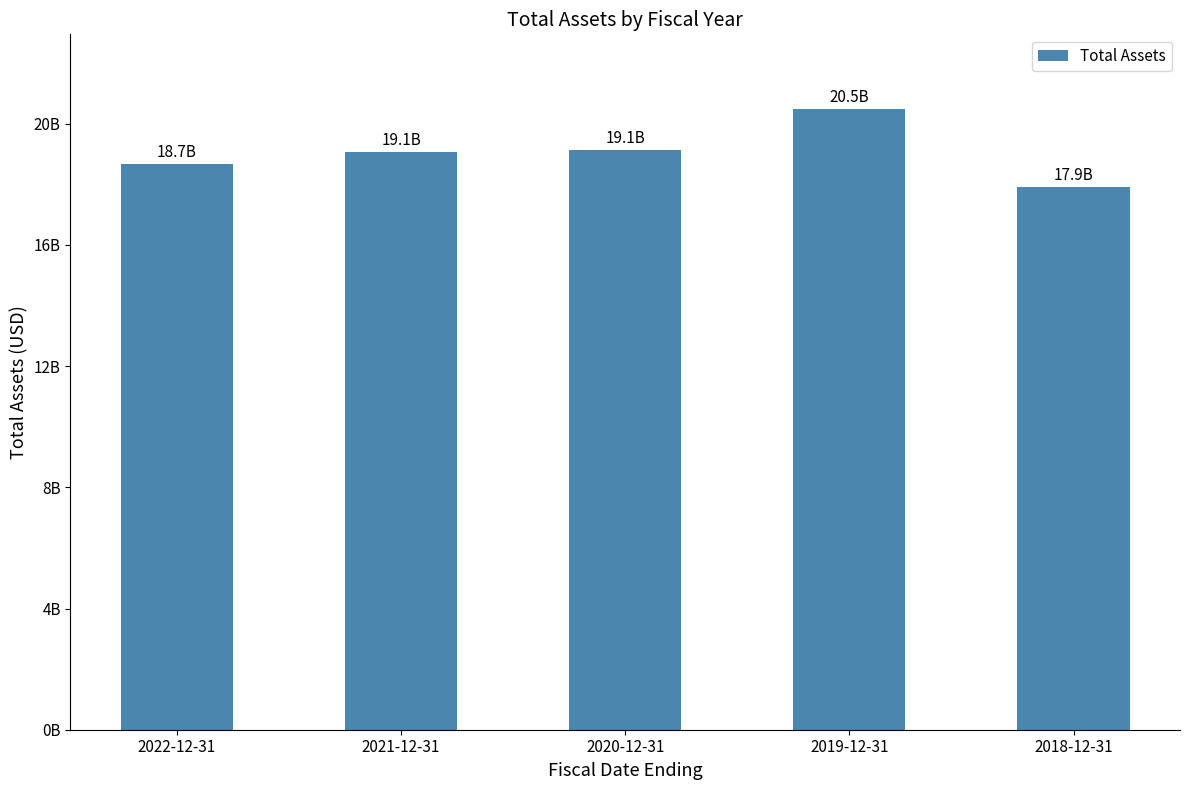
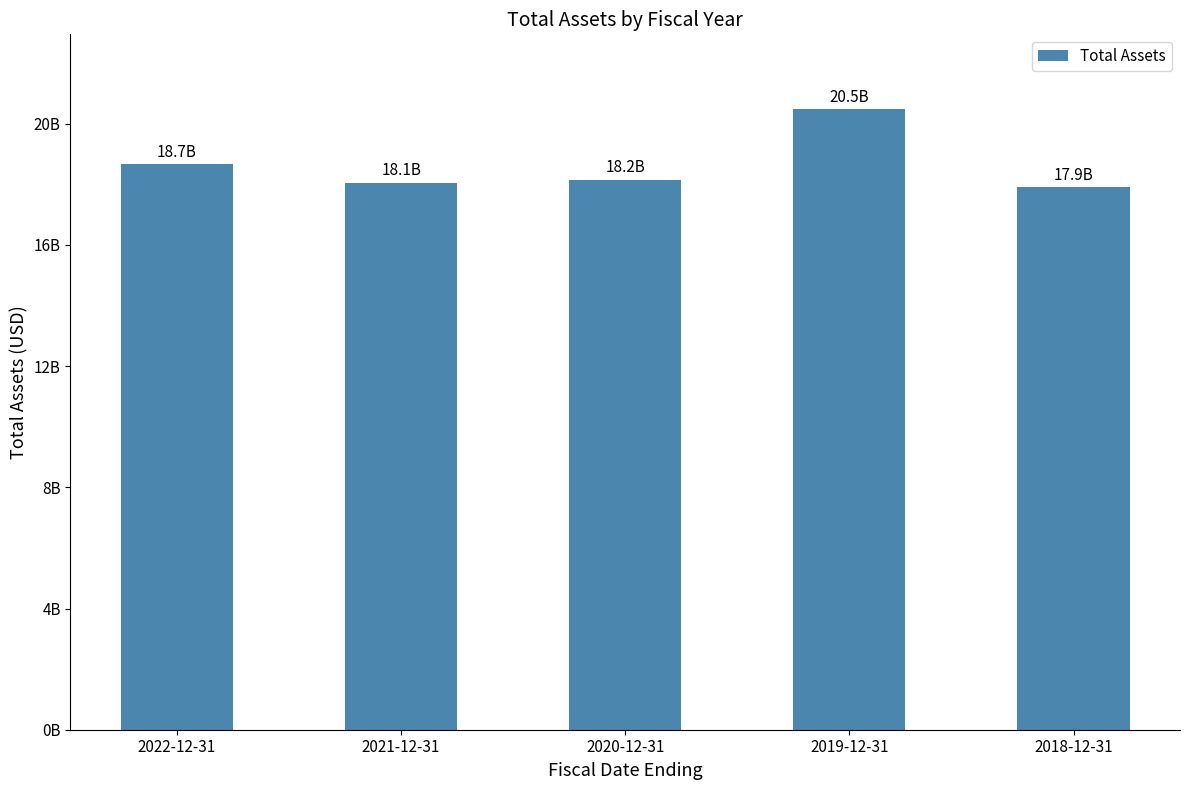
  {
    "2022-12-31": "18.7B",
-   "2021-12-31": "19.1B",
-   "2020-12-31": "19.1B",
+   "2021-12-31": "18.1B",
+   "2020-12-31": "18.2B",
    "2019-12-31": "20.5B",
    "2018-12-31": "17.9B"
  }
